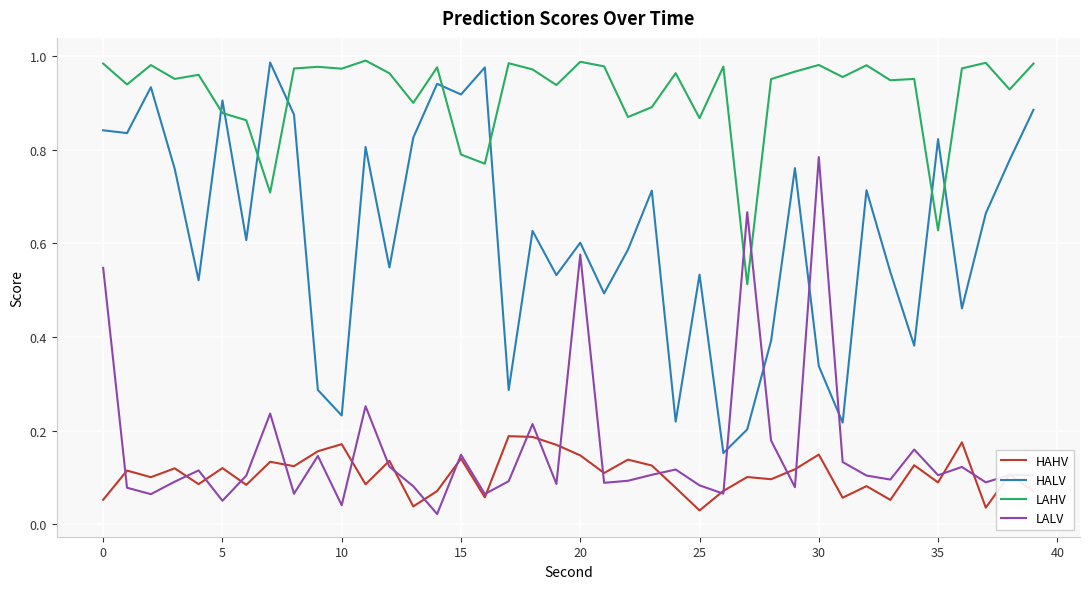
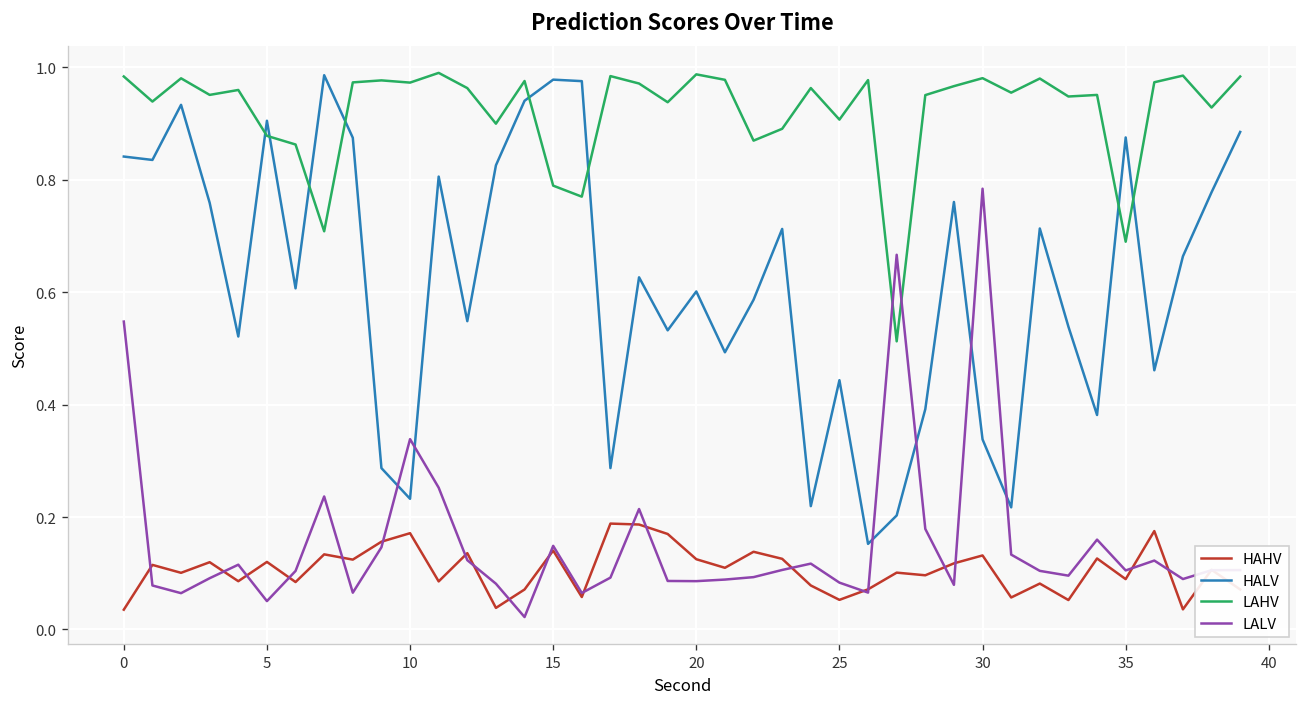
  {
    "HAHV": {
-     "0": 0.05,
+     "0": 0.04,
      "5": 0.12,
      "10": 0.17,
      "15": 0.14,
-     "20": 0.15,
-     "25": 0.03,
-     "30": 0.15,
+     "20": 0.12,
+     "25": 0.05,
+     "30": 0.13,
      "35": 0.09
    },
    "HALV": {
      "0": 0.84,
      "5": 0.90,
      "10": 0.23,
-     "15": 0.92,
+     "15": 0.98,
      "20": 0.60,
-     "25": 0.53,
+     "25": 0.44,
      "30": 0.34,
-     "35": 0.82
+     "35": 0.88
    },
    "LAHV": {
      "0": 0.98,
      "5": 0.88,
      "10": 0.97,
      "15": 0.79,
      "20": 0.99,
-     "25": 0.87,
+     "25": 0.91,
      "30": 0.98,
-     "35": 0.63
+     "35": 0.69
    },
    "LALV": {
      "0": 0.55,
      "5": 0.05,
-     "10": 0.04,
+     "10": 0.34,
      "15": 0.15,
-     "20": 0.58,
+     "20": 0.09,
      "25": 0.08,
      "30": 0.78,
      "35": 0.11
    }
  }
